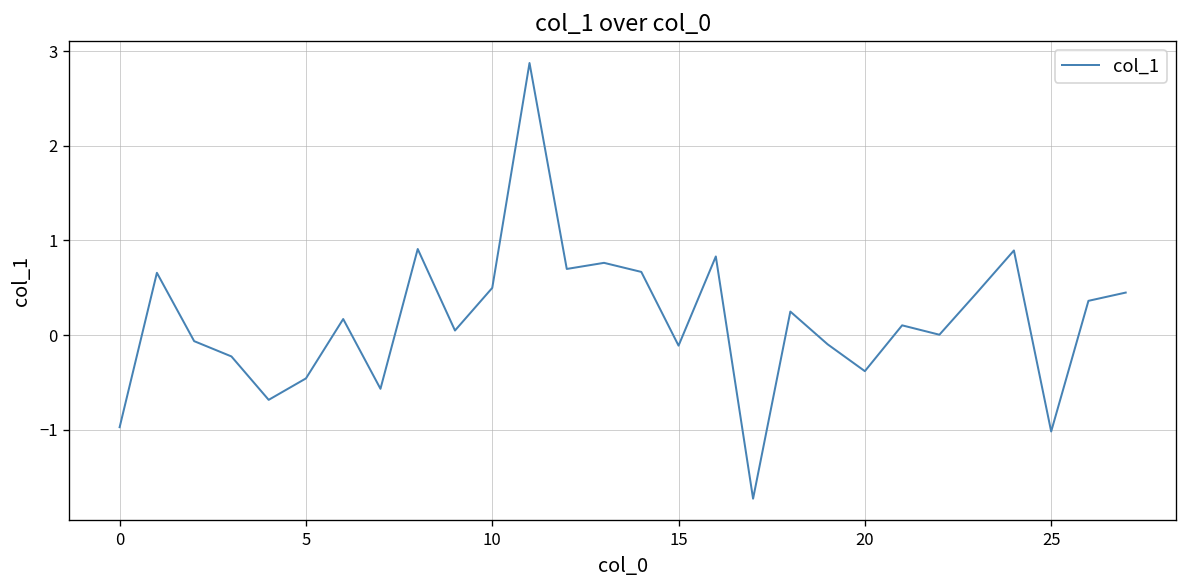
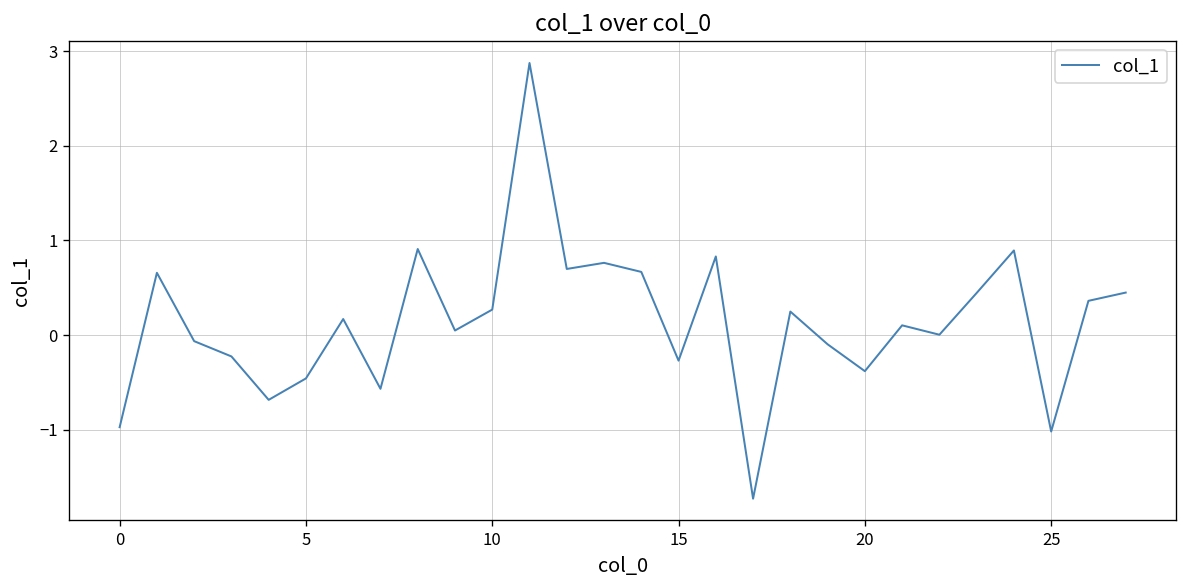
  {
    "0": -1.0,
    "5": -0.5,
-   "10": 0.5,
-   "15": -0.1,
+   "10": 0.3,
+   "15": -0.3,
    "20": -0.4,
    "25": -1.0
  }
